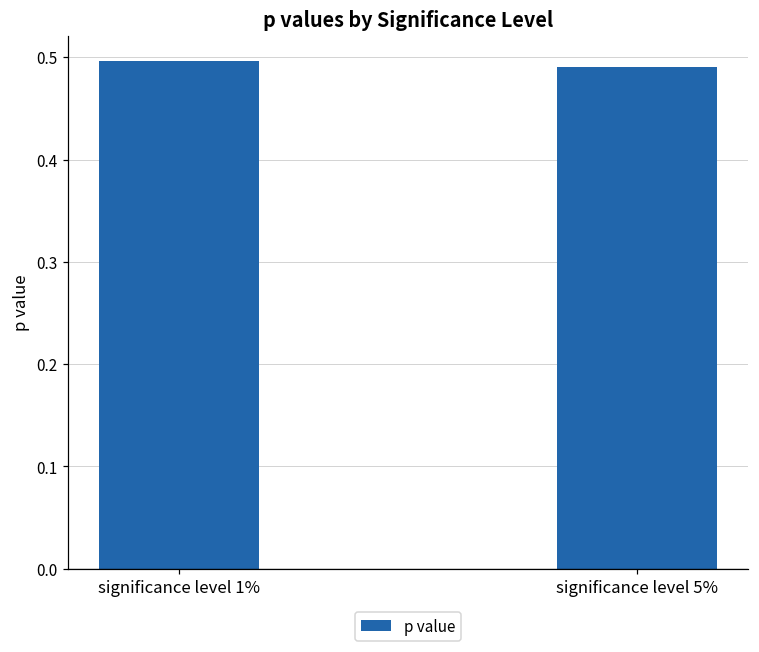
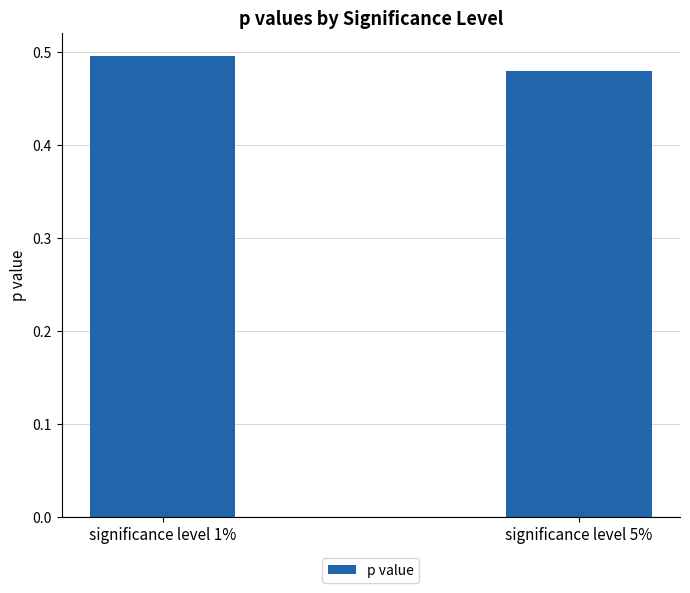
  {
    "significance level 1%": 0.50,
-   "significance level 5%": 0.49
+   "significance level 5%": 0.48
  }
